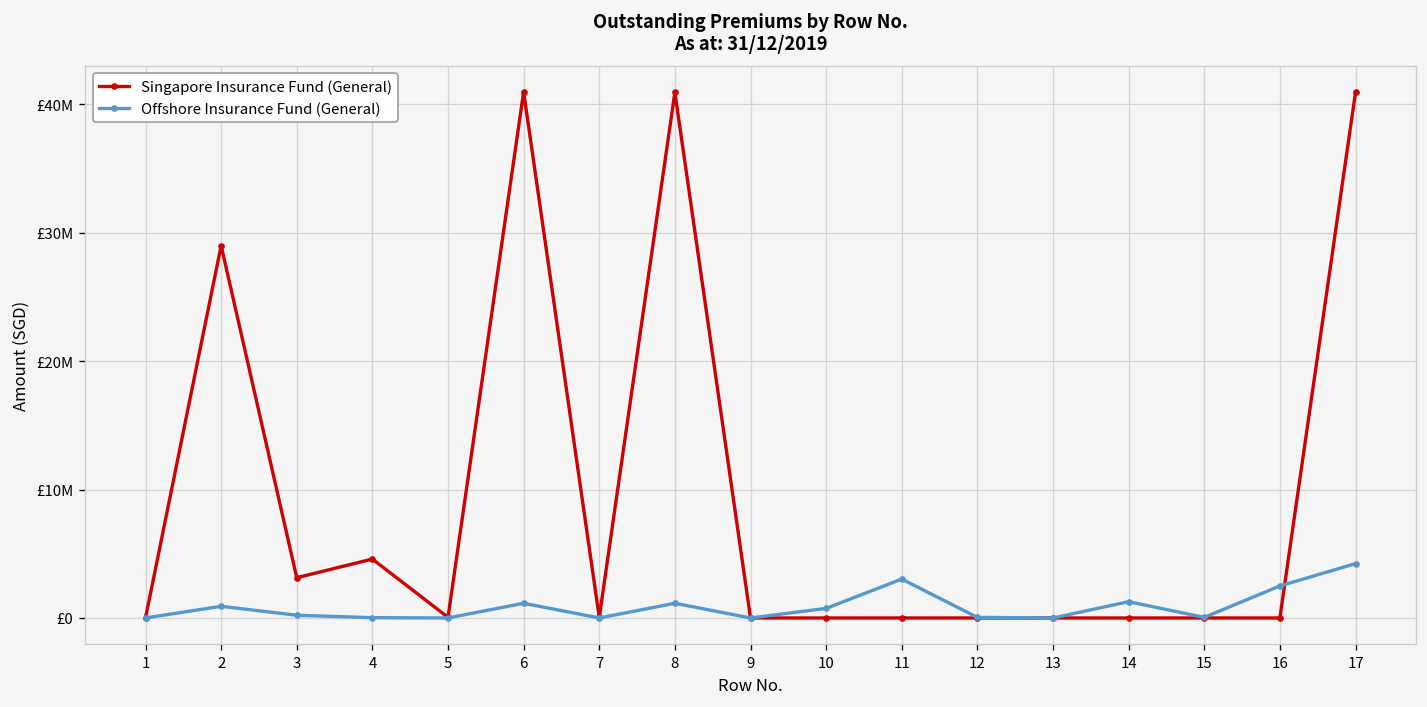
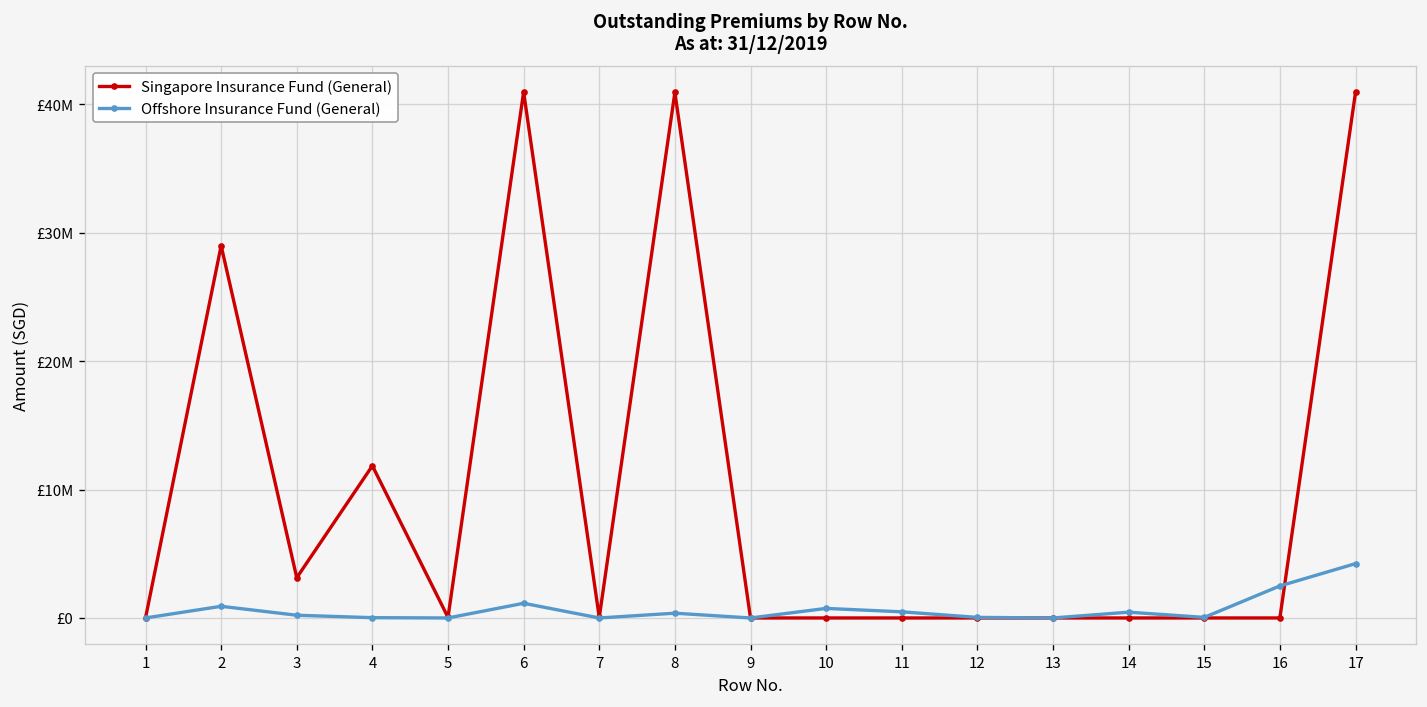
  {
    "Singapore Insurance Fund (General)": {
      "2": "£29000000",
      "3": "£3100000",
-     "4": "£4600000",
+     "4": "£11900000",
      "6": "£41000000",
      "8": "£40900000",
      "10": "£0",
      "11": "£0",
      "14": "£0",
      "16": "£0",
      "17": "£40900000"
    },
    "Offshore Insurance Fund (General)": {
      "2": "£900000",
      "3": "£200000",
      "4": "£0",
      "6": "£1100000",
-     "8": "£1100000",
+     "8": "£400000",
      "10": "£700000",
-     "11": "£3000000",
-     "14": "£1300000",
+     "11": "£500000",
+     "14": "£500000",
      "16": "£2500000",
      "17": "£4200000"
    }
  }
